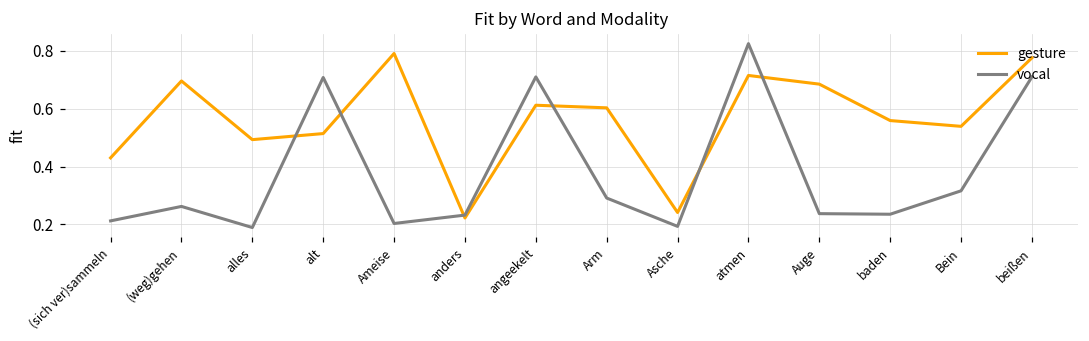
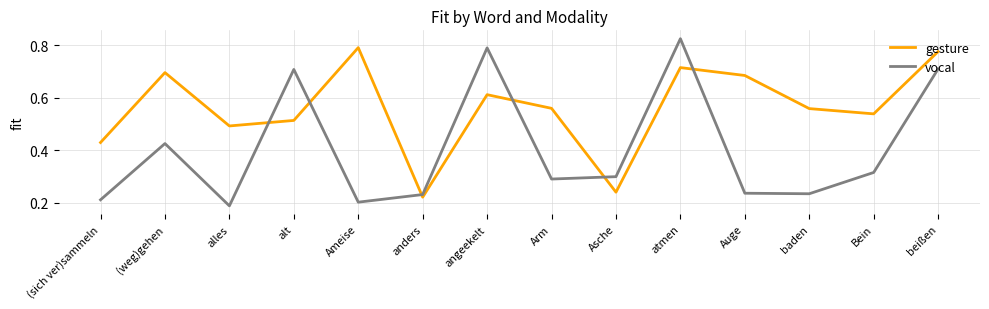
  {
    "gesture": {
      "(sich ver)sammeln": 0.43,
      "(weg)gehen": 0.70,
      "alles": 0.49,
      "alt": 0.51,
      "Ameise": 0.79,
      "anders": 0.22,
      "angeekelt": 0.61,
-     "Arm": 0.60,
+     "Arm": 0.56,
      "Asche": 0.24,
      "atmen": 0.72,
      "Auge": 0.69,
      "baden": 0.56,
      "Bein": 0.54,
      "beißen": 0.78
    },
    "vocal": {
      "(sich ver)sammeln": 0.21,
-     "(weg)gehen": 0.26,
+     "(weg)gehen": 0.43,
      "alles": 0.19,
      "alt": 0.71,
      "Ameise": 0.20,
      "anders": 0.23,
-     "angeekelt": 0.71,
+     "angeekelt": 0.79,
      "Arm": 0.29,
-     "Asche": 0.19,
+     "Asche": 0.30,
      "atmen": 0.83,
      "Auge": 0.24,
      "baden": 0.24,
      "Bein": 0.32,
      "beißen": 0.71
    }
  }
